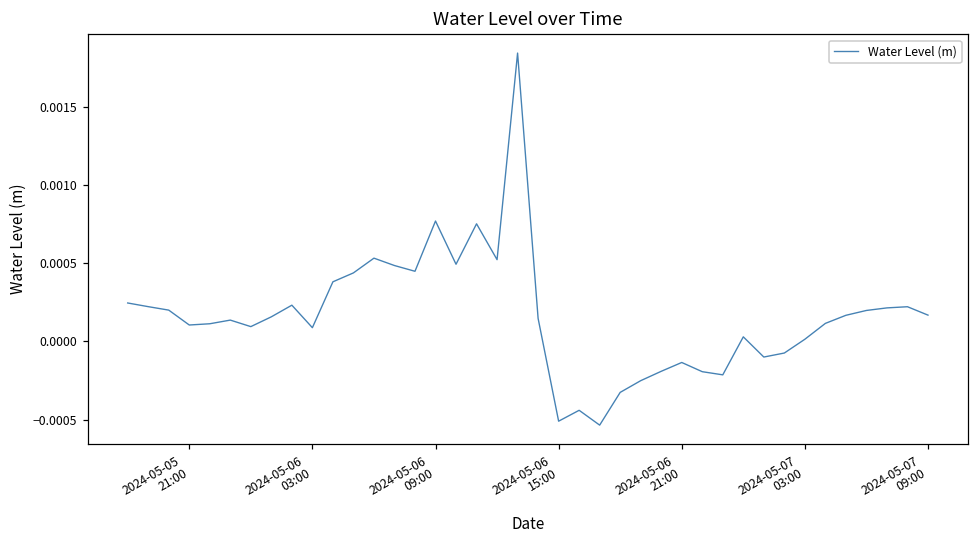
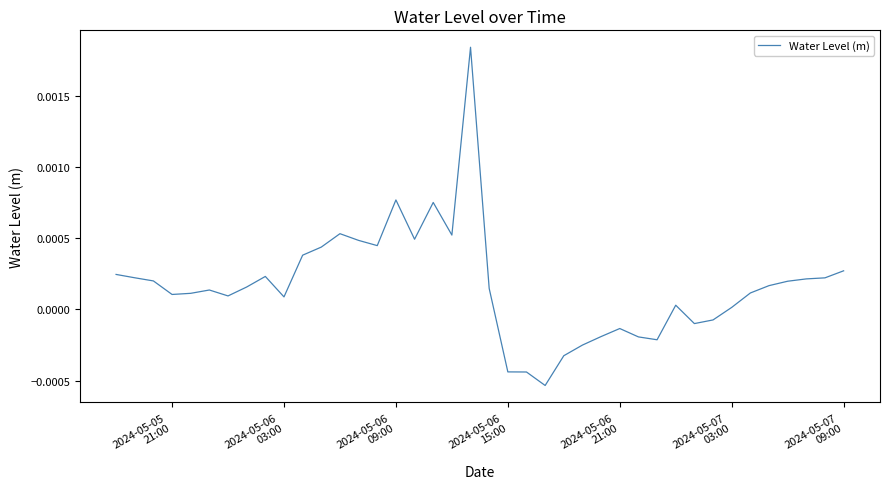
  {
    "2024-05-05 21:00": 0.00010,
    "2024-05-06 03:00": 0.00009,
    "2024-05-06 09:00": 0.00077,
-   "2024-05-06 15:00": -0.00051,
+   "2024-05-06 15:00": -0.00044,
    "2024-05-06 21:00": -0.00013,
    "2024-05-07 03:00": 0.00001,
-   "2024-05-07 09:00": 0.00017
+   "2024-05-07 09:00": 0.00027
  }
